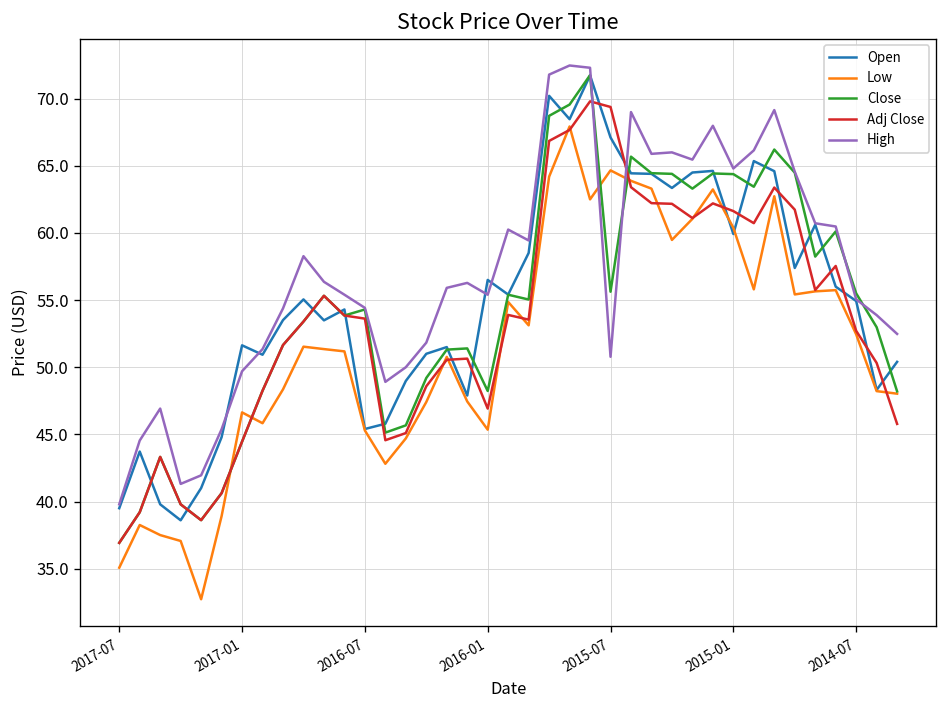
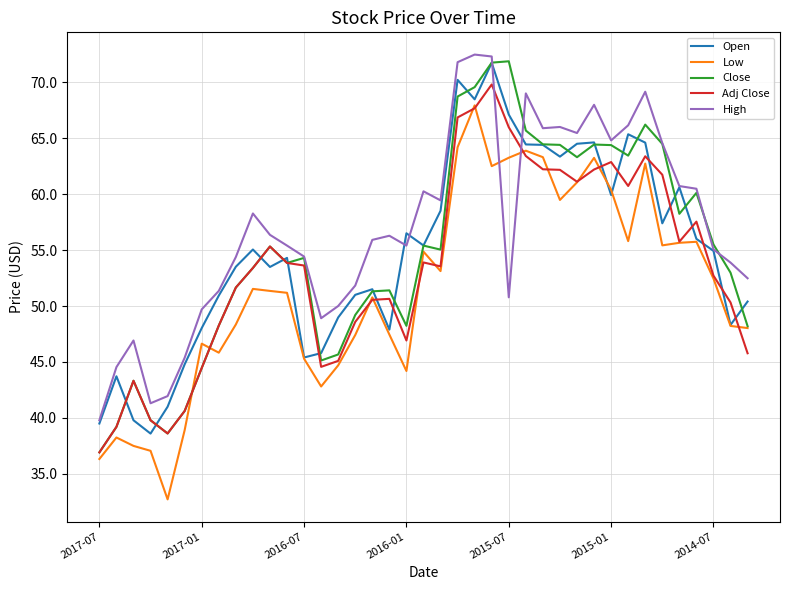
  {
    "Open": {
      "2017-07": 39.5,
-     "2017-01": 51.6,
+     "2017-01": 48.0,
      "2016-01": 56.5,
      "2015-07": 67.1,
      "2015-01": 59.9
    },
    "Low": {
-     "2017-07": 35.1,
+     "2017-07": 36.3,
      "2017-01": 46.6,
-     "2016-01": 45.3,
-     "2015-07": 64.7,
+     "2016-01": 44.2,
+     "2015-07": 63.3,
      "2015-01": 60.4,
      "2014-07": 52.5
    },
    "Close": {
      "2016-01": 48.2,
-     "2015-07": 55.6,
+     "2015-07": 71.9,
      "2015-01": 64.4,
      "2014-07": 55.5
    },
    "Adj Close": {
      "2016-07": 53.6,
      "2016-01": 46.9,
-     "2015-07": 69.4,
-     "2015-01": 61.6,
+     "2015-07": 66.0,
+     "2015-01": 62.9,
      "2014-07": 52.7
    },
    "High": {
      "2017-07": 39.8,
      "2017-01": 49.7,
      "2016-01": 55.4,
      "2015-07": 50.8,
      "2015-01": 64.8
    }
  }
